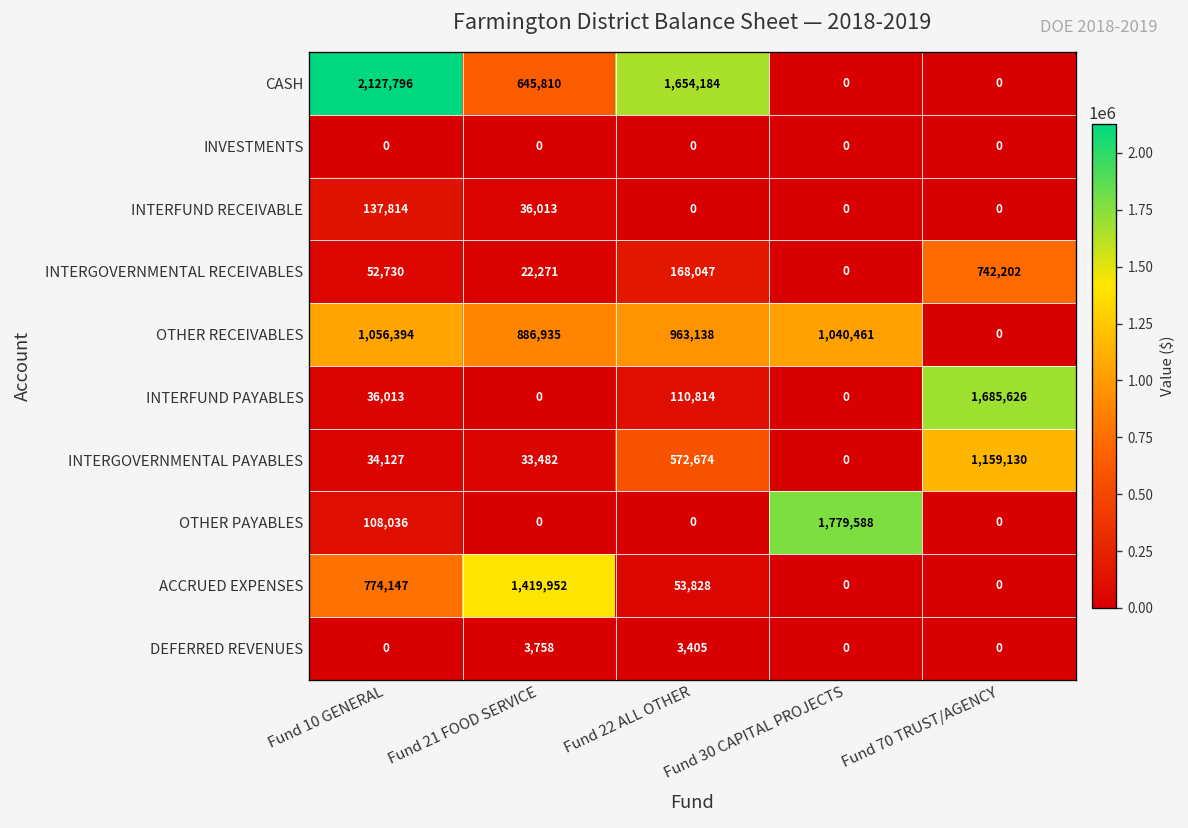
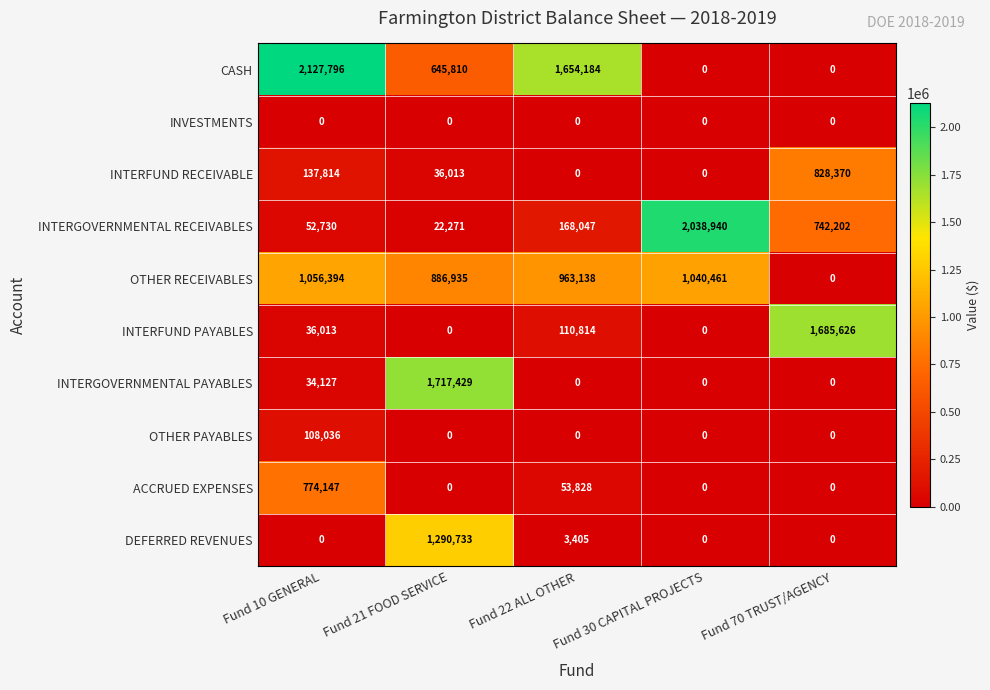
  {
    "CASH": {
      "Fund 10 GENERAL": "2,127,796",
      "Fund 21 FOOD SERVICE": "645,810",
      "Fund 22 ALL OTHER": "1,654,184",
      "Fund 30 CAPITAL PROJECTS": "0",
      "Fund 70 TRUST/AGENCY": "0"
    },
    "INVESTMENTS": {
      "Fund 10 GENERAL": "0",
      "Fund 21 FOOD SERVICE": "0",
      "Fund 22 ALL OTHER": "0",
      "Fund 30 CAPITAL PROJECTS": "0",
      "Fund 70 TRUST/AGENCY": "0"
    },
    "INTERFUND RECEIVABLE": {
      "Fund 10 GENERAL": "137,814",
      "Fund 21 FOOD SERVICE": "36,013",
      "Fund 22 ALL OTHER": "0",
      "Fund 30 CAPITAL PROJECTS": "0",
-     "Fund 70 TRUST/AGENCY": "0"
+     "Fund 70 TRUST/AGENCY": "828,370"
    },
    "INTERGOVERNMENTAL RECEIVABLES": {
      "Fund 10 GENERAL": "52,730",
      "Fund 21 FOOD SERVICE": "22,271",
      "Fund 22 ALL OTHER": "168,047",
-     "Fund 30 CAPITAL PROJECTS": "0",
+     "Fund 30 CAPITAL PROJECTS": "2,038,940",
      "Fund 70 TRUST/AGENCY": "742,202"
    },
    "OTHER RECEIVABLES": {
      "Fund 10 GENERAL": "1,056,394",
      "Fund 21 FOOD SERVICE": "886,935",
      "Fund 22 ALL OTHER": "963,138",
      "Fund 30 CAPITAL PROJECTS": "1,040,461",
      "Fund 70 TRUST/AGENCY": "0"
    },
    "INTERFUND PAYABLES": {
      "Fund 10 GENERAL": "36,013",
      "Fund 21 FOOD SERVICE": "0",
      "Fund 22 ALL OTHER": "110,814",
      "Fund 30 CAPITAL PROJECTS": "0",
      "Fund 70 TRUST/AGENCY": "1,685,626"
    },
    "INTERGOVERNMENTAL PAYABLES": {
      "Fund 10 GENERAL": "34,127",
-     "Fund 21 FOOD SERVICE": "33,482",
-     "Fund 22 ALL OTHER": "572,674",
+     "Fund 21 FOOD SERVICE": "1,717,429",
+     "Fund 22 ALL OTHER": "0",
      "Fund 30 CAPITAL PROJECTS": "0",
-     "Fund 70 TRUST/AGENCY": "1,159,130"
+     "Fund 70 TRUST/AGENCY": "0"
    },
    "OTHER PAYABLES": {
      "Fund 10 GENERAL": "108,036",
      "Fund 21 FOOD SERVICE": "0",
      "Fund 22 ALL OTHER": "0",
-     "Fund 30 CAPITAL PROJECTS": "1,779,588",
+     "Fund 30 CAPITAL PROJECTS": "0",
      "Fund 70 TRUST/AGENCY": "0"
    },
    "ACCRUED EXPENSES": {
      "Fund 10 GENERAL": "774,147",
-     "Fund 21 FOOD SERVICE": "1,419,952",
+     "Fund 21 FOOD SERVICE": "0",
      "Fund 22 ALL OTHER": "53,828",
      "Fund 30 CAPITAL PROJECTS": "0",
      "Fund 70 TRUST/AGENCY": "0"
    },
    "DEFERRED REVENUES": {
      "Fund 10 GENERAL": "0",
-     "Fund 21 FOOD SERVICE": "3,758",
+     "Fund 21 FOOD SERVICE": "1,290,733",
      "Fund 22 ALL OTHER": "3,405",
      "Fund 30 CAPITAL PROJECTS": "0",
      "Fund 70 TRUST/AGENCY": "0"
    }
  }
